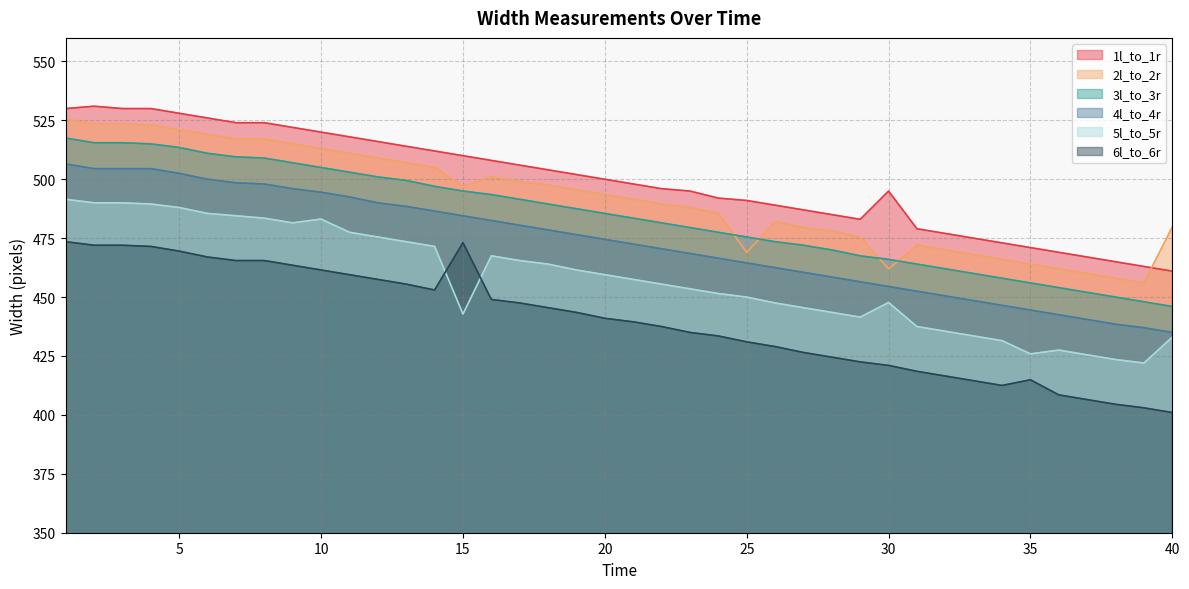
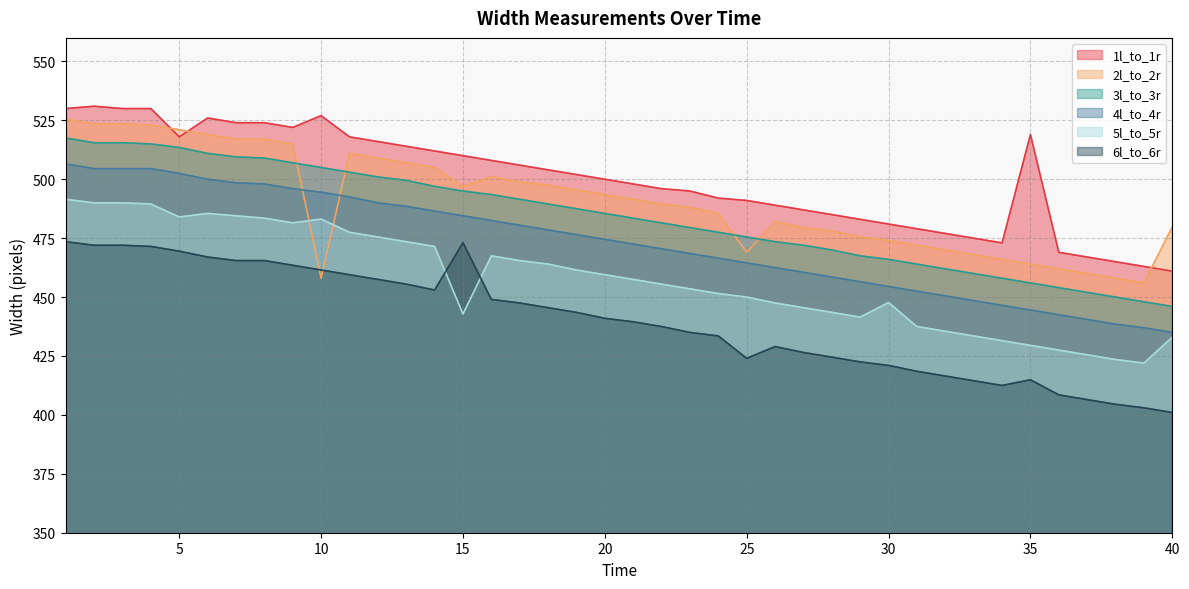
  {
    "1l_to_1r": {
-     "5": 528,
-     "10": 520,
+     "5": 518,
+     "10": 527,
      "15": 510,
      "20": 500,
      "25": 491,
-     "30": 495,
-     "35": 471,
+     "30": 481,
+     "35": 519,
      "40": 461
    },
    "2l_to_2r": {
      "5": 521,
-     "10": 513,
+     "10": 458,
      "15": 497,
      "20": 494,
      "25": 469,
-     "30": 462,
+     "30": 474,
      "35": 464,
      "40": 480
    },
    "5l_to_5r": {
-     "5": 488,
+     "5": 484,
      "10": 483,
      "15": 443,
      "20": 460,
      "25": 450,
      "30": 448,
-     "35": 426,
+     "35": 430,
      "40": 433
    },
    "6l_to_6r": {
      "5": 470,
      "10": 462,
      "15": 473,
      "20": 441,
-     "25": 431,
+     "25": 424,
      "30": 421,
      "35": 415,
      "40": 401
    }
  }
